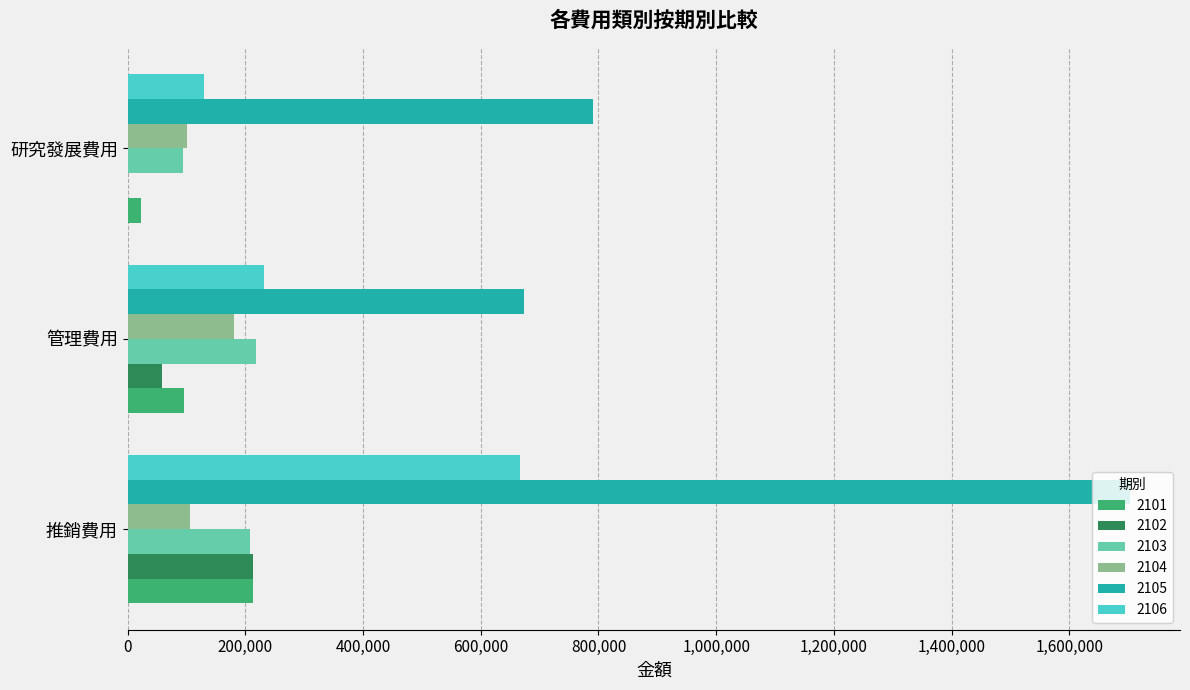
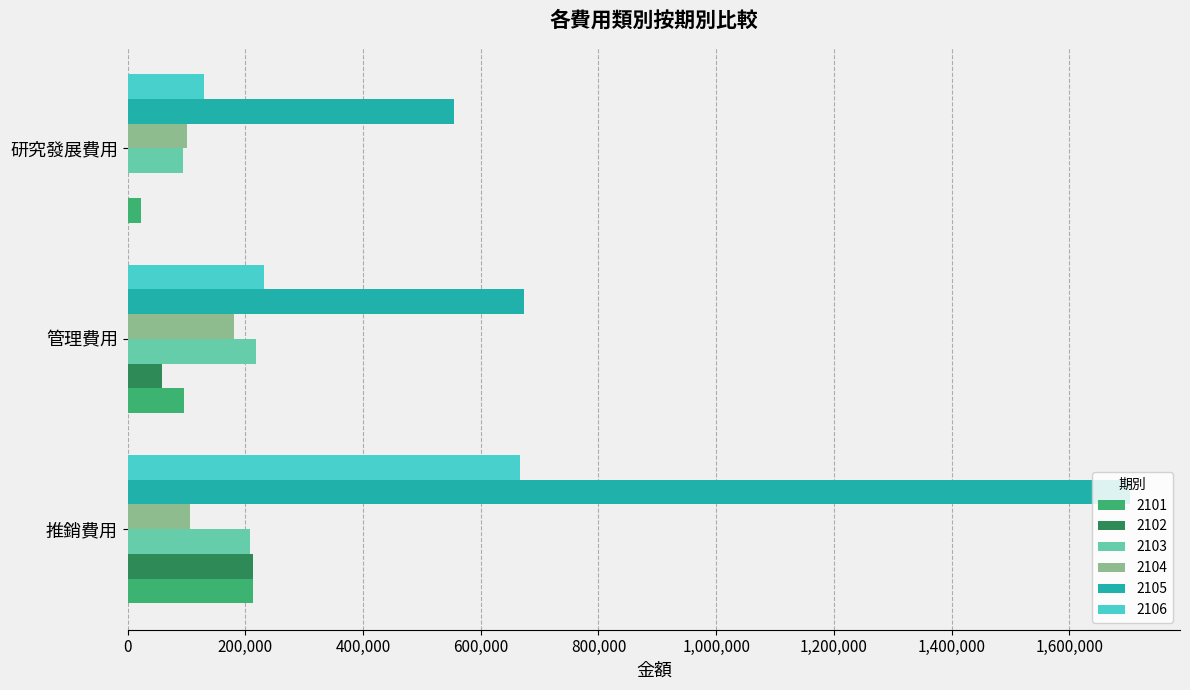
  {
    "2105": {
-     "研究發展費用": "790,000",
+     "研究發展費用": "550,000",
      "管理費用": "670,000"
    }
  }
